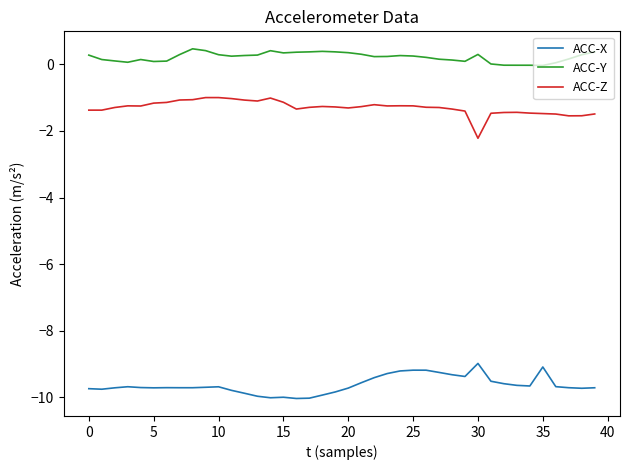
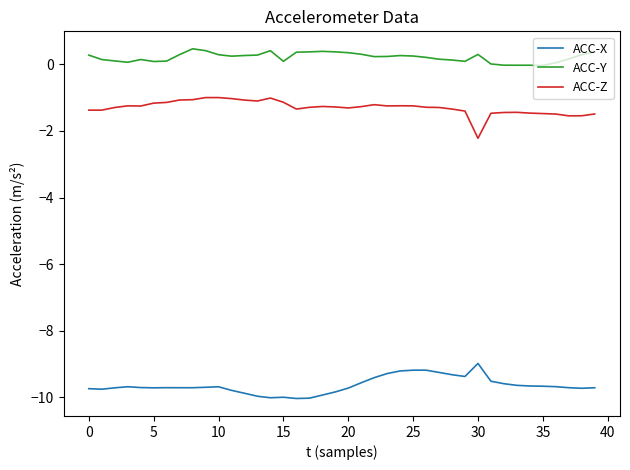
  {
    "ACC-X": {
      "0": -9.7,
      "5": -9.7,
      "10": -9.7,
      "15": -10.0,
      "20": -9.7,
      "25": -9.2,
      "30": -9.0,
-     "35": -9.1
+     "35": -9.7
    },
    "ACC-Y": {
      "0": 0.3,
      "5": 0.1,
      "10": 0.3,
-     "15": 0.3,
+     "15": 0.1,
      "20": 0.4,
      "25": 0.2,
      "30": 0.3
    },
    "ACC-Z": {
      "0": -1.4,
      "5": -1.2,
      "10": -1.0,
      "15": -1.1,
      "20": -1.3,
      "25": -1.2,
      "30": -2.2,
      "35": -1.5
    }
  }
